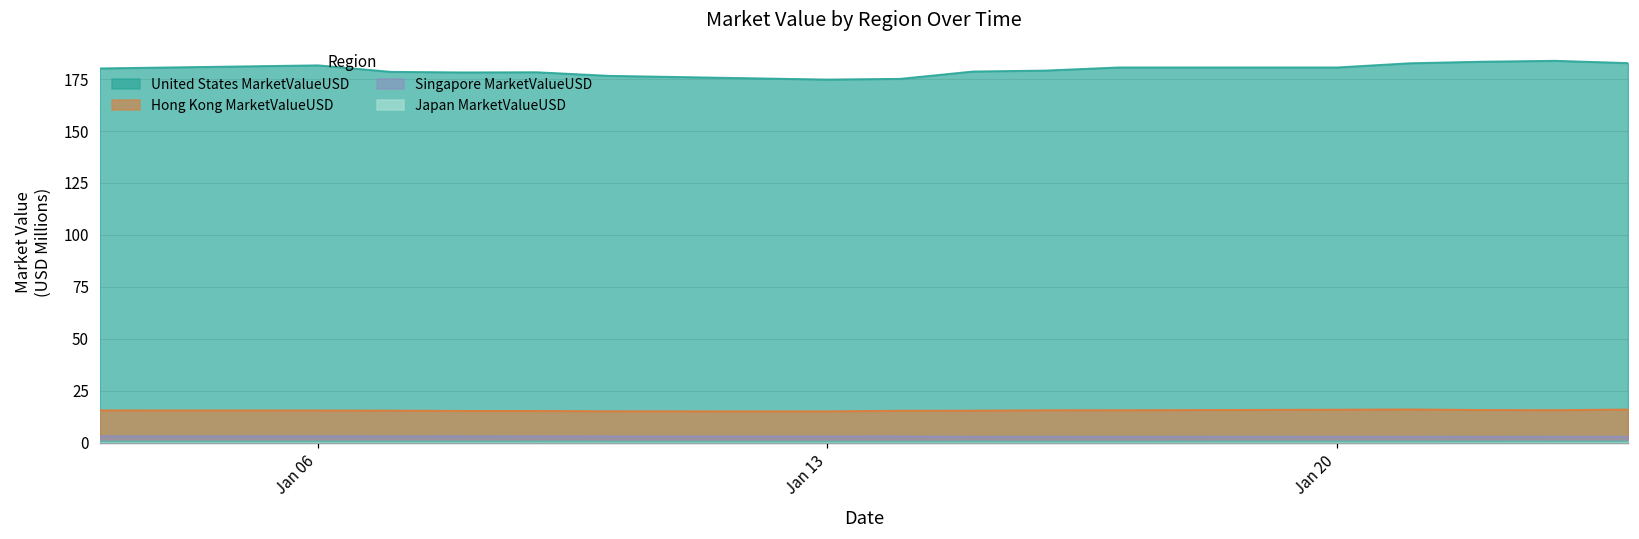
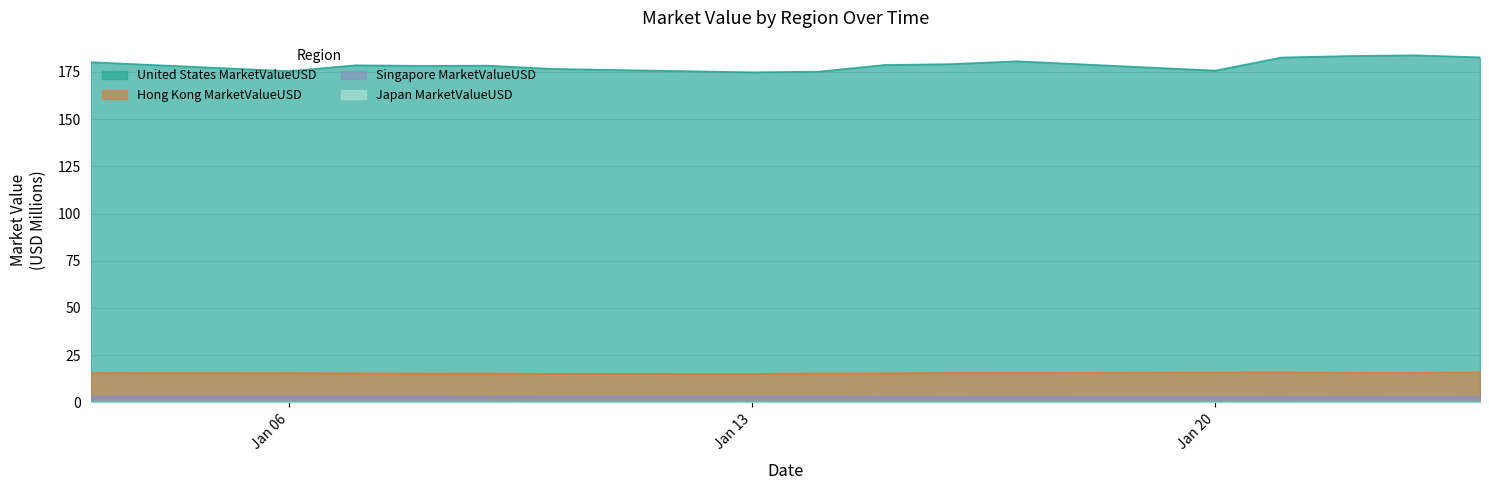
  {
    "United States MarketValueUSD": {
-     "Jan 06": 182,
+     "Jan 06": 175,
      "Jan 13": 175,
-     "Jan 20": 181
+     "Jan 20": 176
    },
    "Hong Kong MarketValueUSD": {
      "Jan 06": 15,
      "Jan 13": 15,
      "Jan 20": 16
    },
    "Singapore MarketValueUSD": {
      "Jan 06": 3,
      "Jan 13": 3,
      "Jan 20": 3
    },
    "Japan MarketValueUSD": {
      "Jan 06": 0,
      "Jan 13": 0,
      "Jan 20": 0
    }
  }
